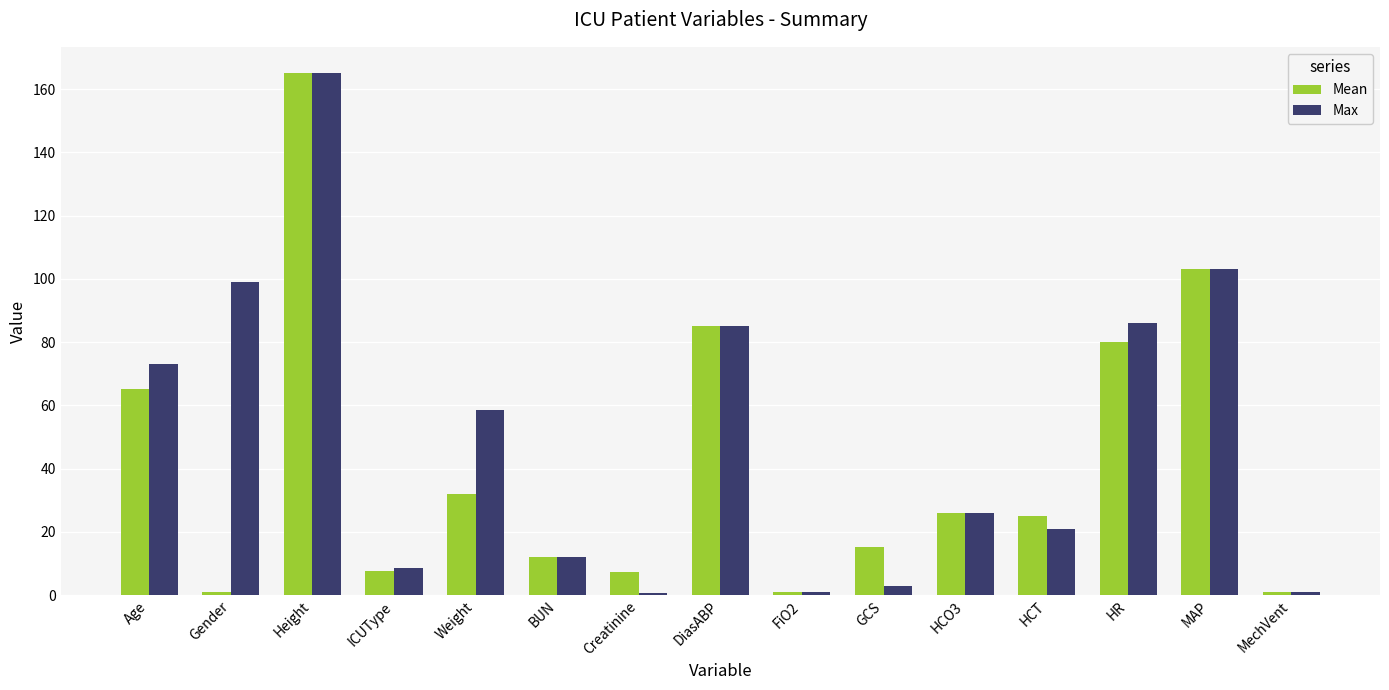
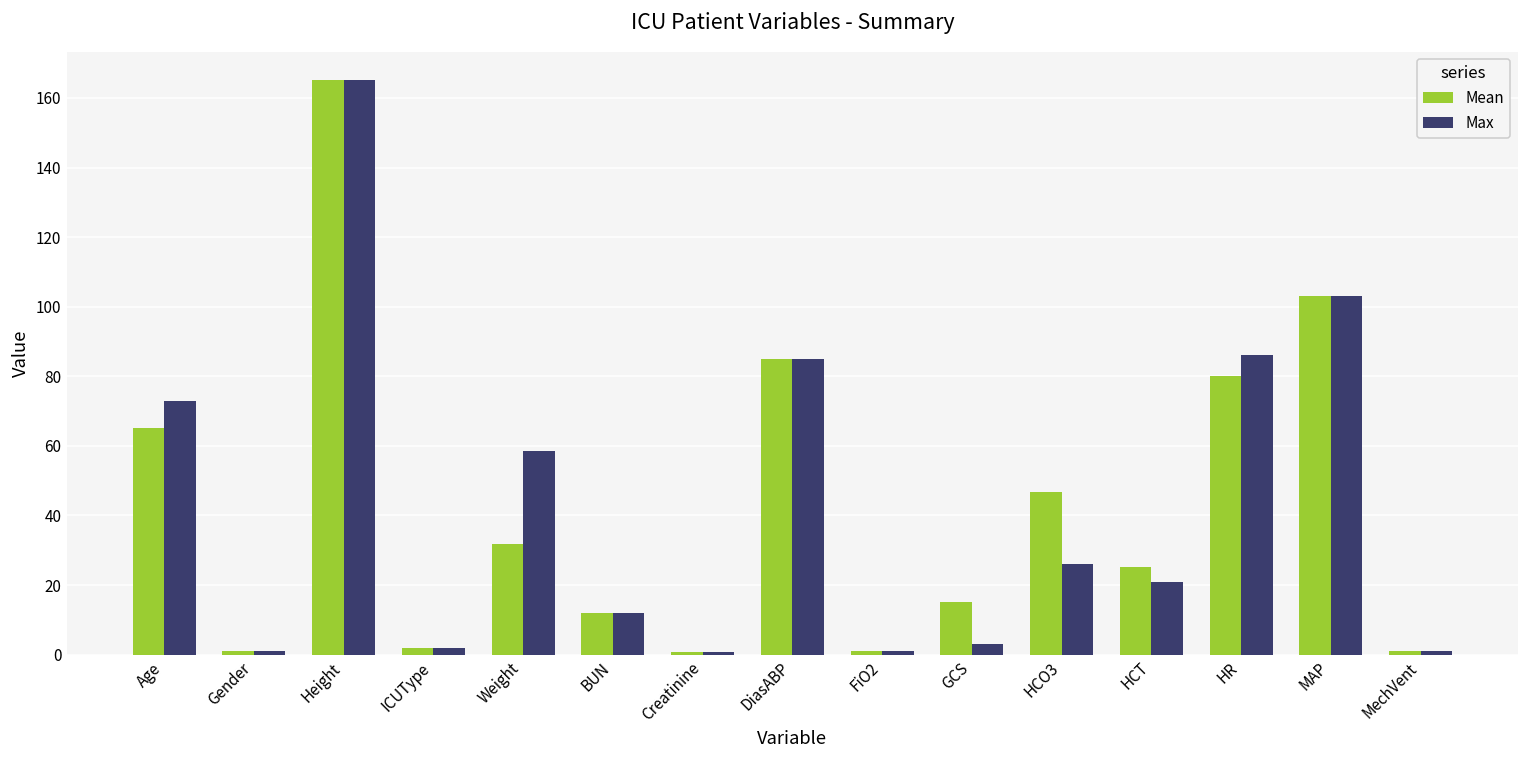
  {
    "Mean": {
      "Age": 65,
      "Gender": 1,
      "Height": 165,
-     "ICUType": 8,
+     "ICUType": 2,
      "Weight": 32,
      "BUN": 12,
-     "Creatinine": 7,
+     "Creatinine": 1,
      "DiasABP": 85,
      "FiO2": 1,
      "GCS": 15,
-     "HCO3": 26,
+     "HCO3": 47,
      "HCT": 25,
      "HR": 80,
      "MAP": 103,
      "MechVent": 1
    },
    "Max": {
      "Age": 73,
-     "Gender": 99,
+     "Gender": 1,
      "Height": 165,
-     "ICUType": 9,
+     "ICUType": 2,
      "Weight": 59,
      "BUN": 12,
      "DiasABP": 85,
      "FiO2": 1,
      "GCS": 3,
      "HCO3": 26,
      "HCT": 21,
      "HR": 86,
      "MAP": 103,
      "MechVent": 1
    }
  }
